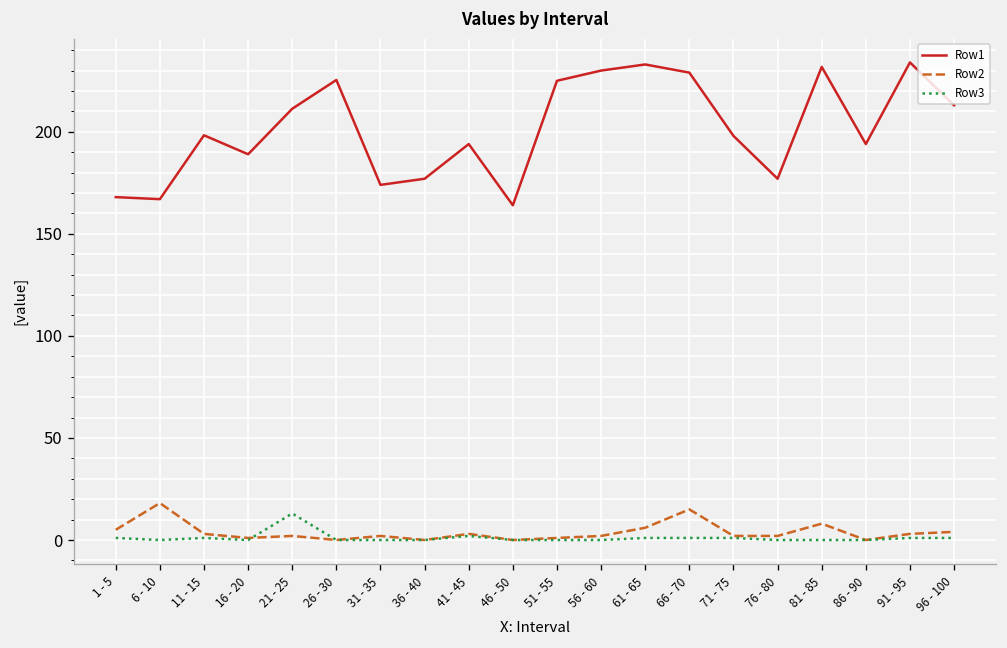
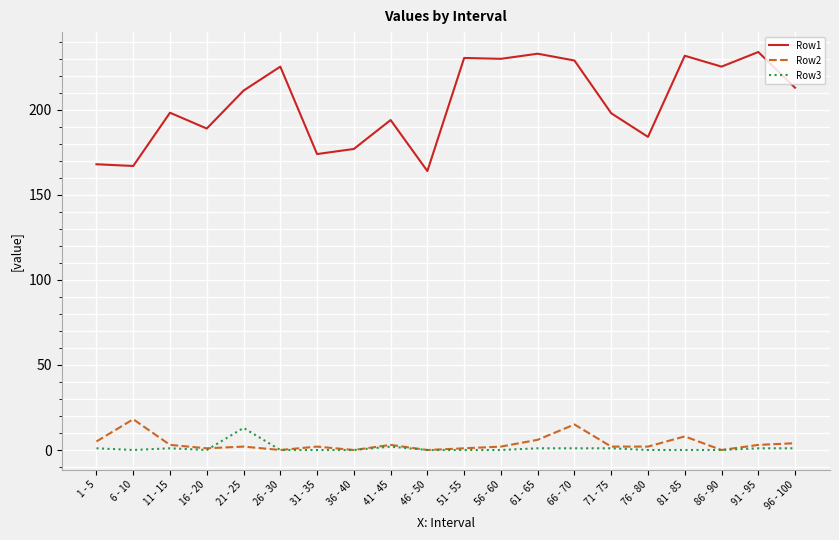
  {
    "Row1": {
      "1 - 5": 168,
      "6 - 10": 167,
      "11 - 15": 198,
      "16 - 20": 189,
      "21 - 25": 211,
      "26 - 30": 225,
      "31 - 35": 174,
      "36 - 40": 177,
      "41 - 45": 194,
      "46 - 50": 164,
-     "51 - 55": 225,
+     "51 - 55": 231,
      "56 - 60": 230,
      "61 - 65": 233,
      "66 - 70": 229,
      "71 - 75": 198,
-     "76 - 80": 177,
+     "76 - 80": 184,
      "81 - 85": 232,
-     "86 - 90": 194,
+     "86 - 90": 225,
      "91 - 95": 234,
      "96 - 100": 213
    },
    "Row2": {
      "1 - 5": 5,
      "6 - 10": 18,
      "11 - 15": 3,
      "21 - 25": 2,
      "31 - 35": 2,
      "56 - 60": 2,
      "61 - 65": 6,
      "66 - 70": 15,
      "76 - 80": 2,
      "81 - 85": 8,
      "91 - 95": 3,
      "96 - 100": 4
    },
    "Row3": {
      "1 - 5": 1,
      "6 - 10": 0,
      "11 - 15": 1,
      "21 - 25": 13,
      "31 - 35": 0,
      "56 - 60": 0,
      "61 - 65": 1,
      "66 - 70": 1,
      "76 - 80": 0,
      "81 - 85": 0,
      "91 - 95": 1,
      "96 - 100": 1
    }
  }
